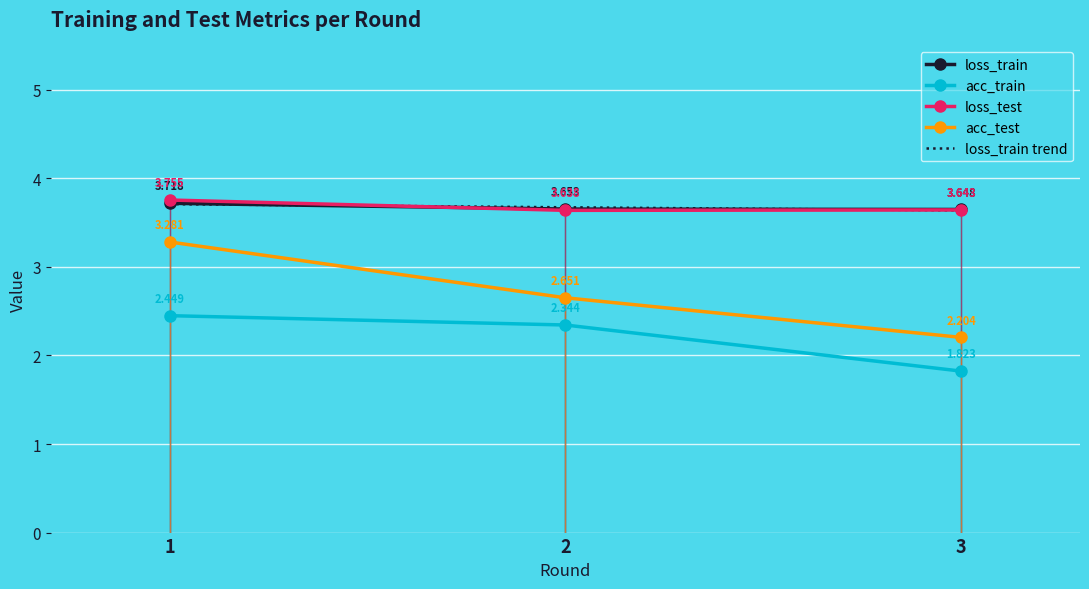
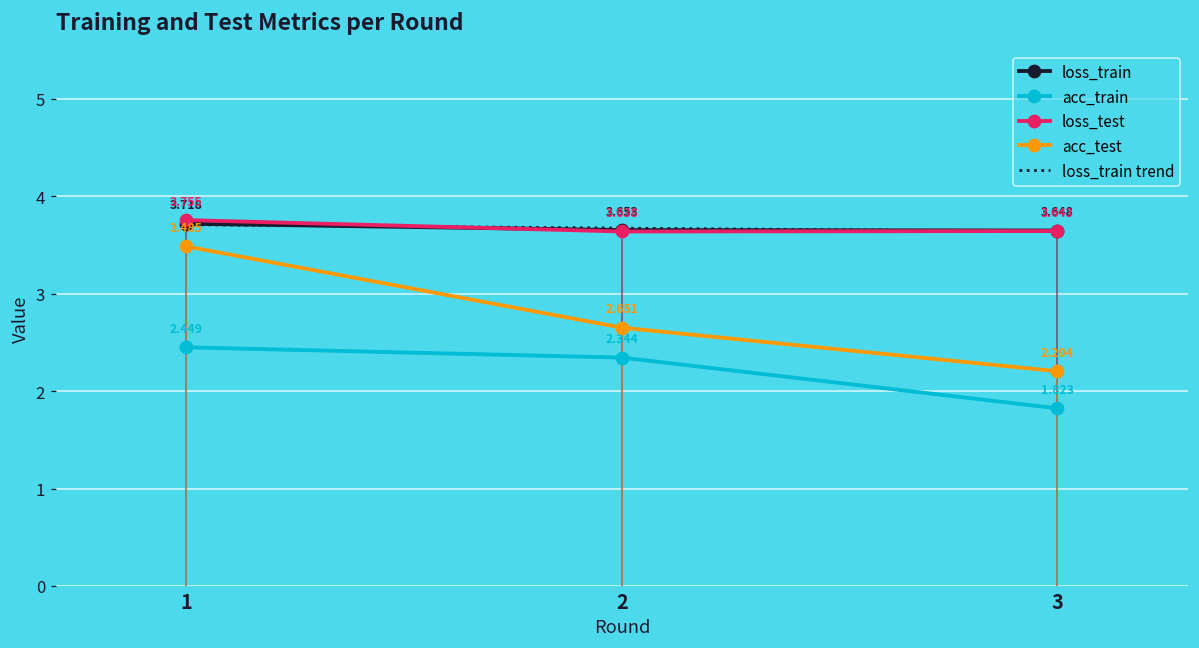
  {
    "acc_train": {
      "1": 2.449,
      "2": 2.344,
      "3": 1.823
    },
    "acc_test": {
-     "1": 3.281,
+     "1": 3.485,
      "2": 2.651,
      "3": 2.204
    }
  }
